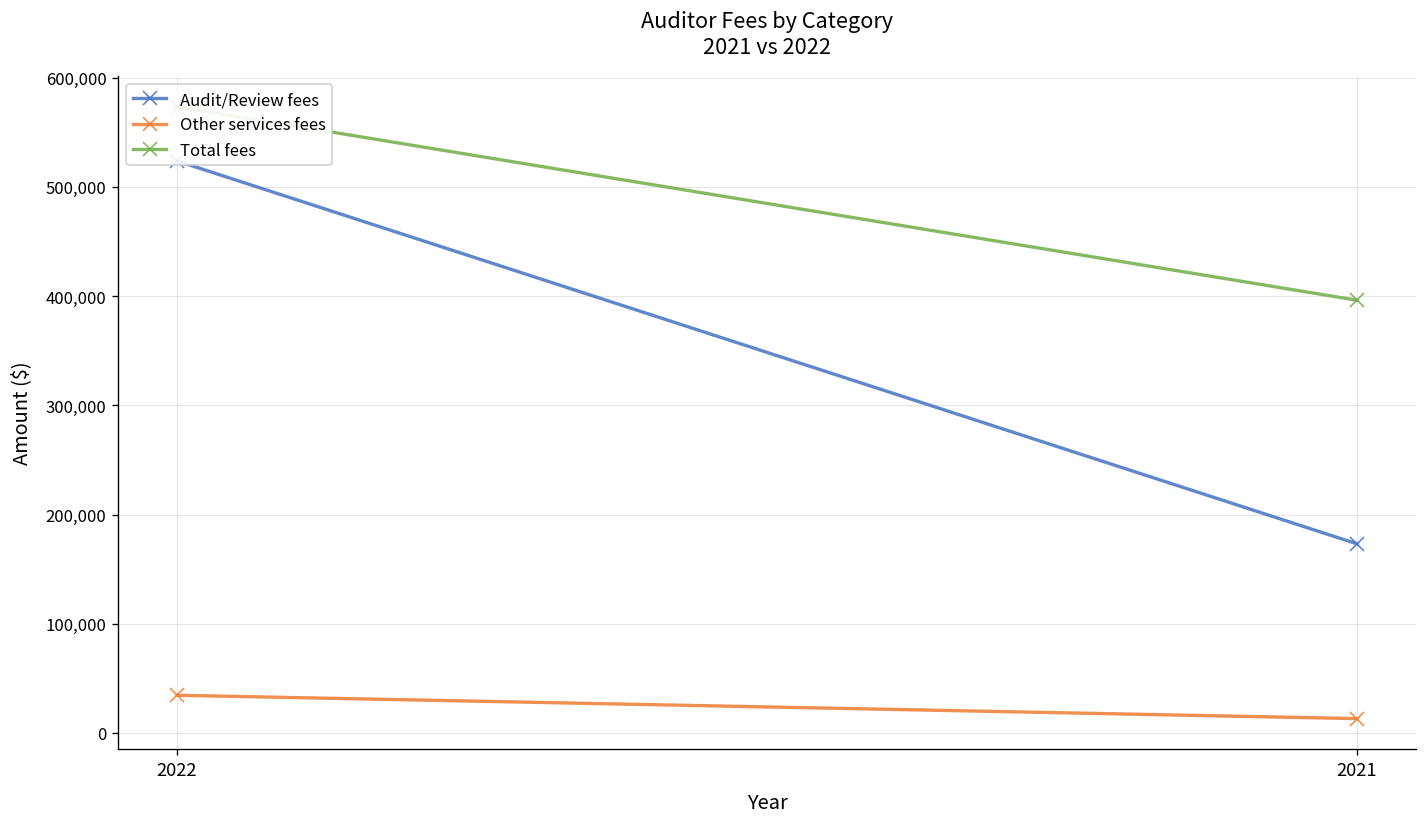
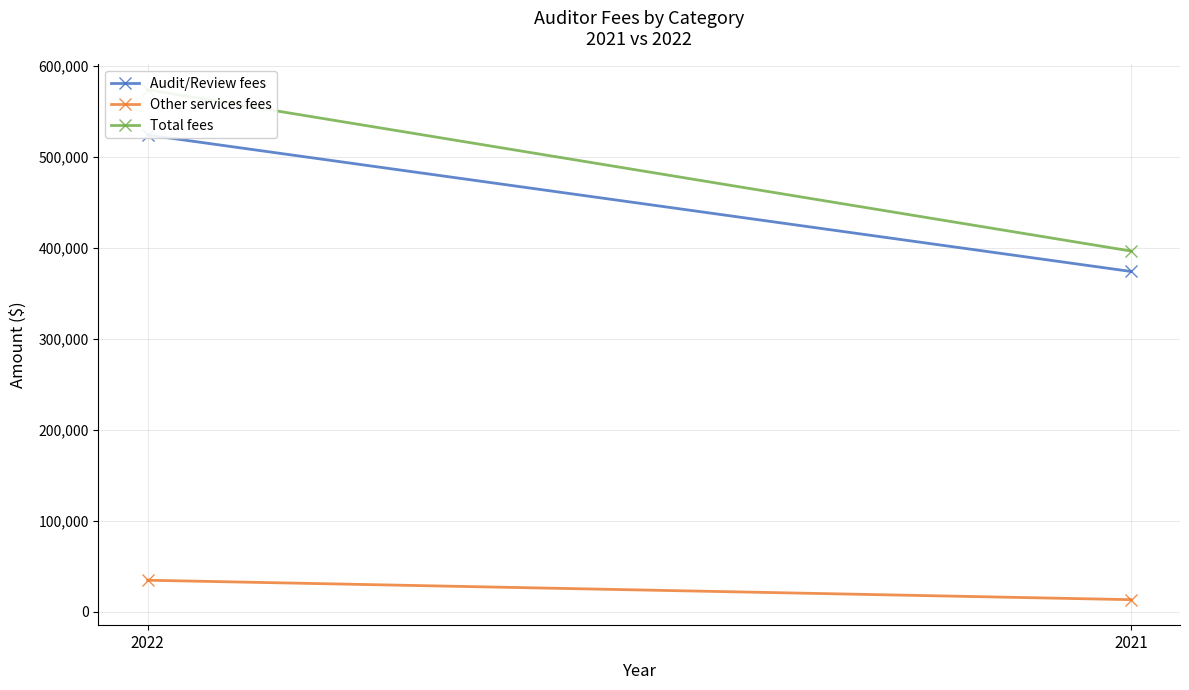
  {
    "Audit/Review fees": {
-     "2021": "170,000"
+     "2021": "370,000"
    },
    "Other services fees": {
      "2022": "30,000",
      "2021": "10,000"
    },
    "Total fees": {
      "2021": "400,000"
    }
  }
